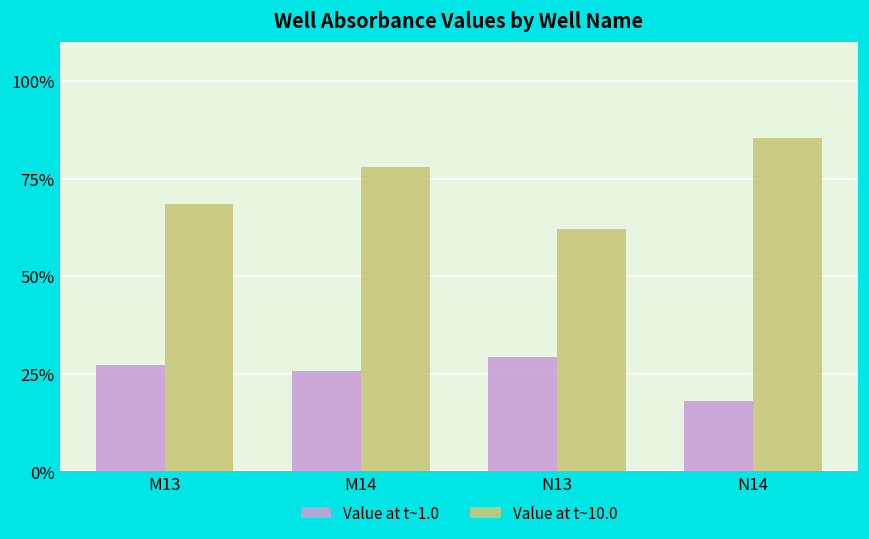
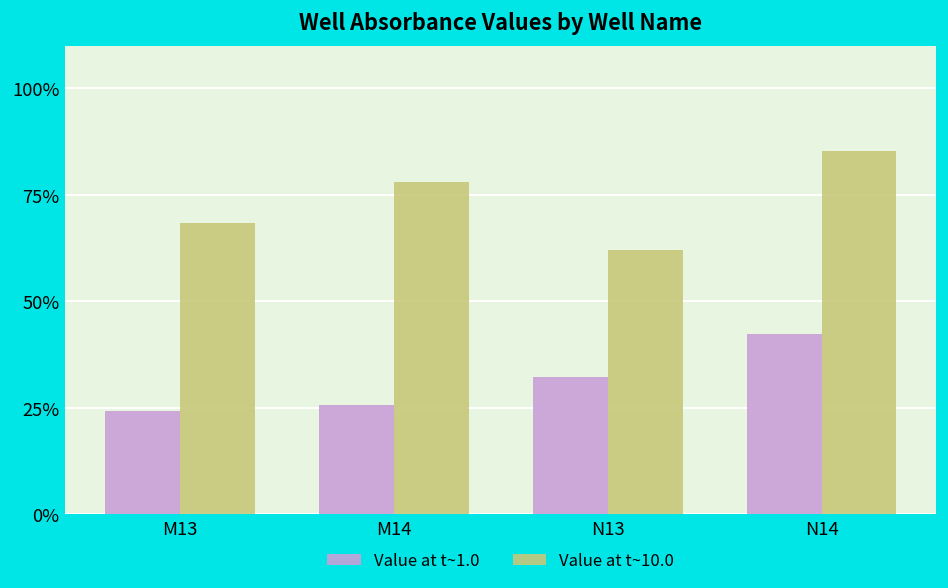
  {
    "Value at t~1.0": {
-     "M13": "27%",
+     "M13": "24%",
      "M14": "26%",
-     "N13": "29%",
-     "N14": "18%"
+     "N13": "32%",
+     "N14": "42%"
    },
    "Value at t~10.0": {
      "M13": "68%",
      "M14": "78%",
      "N13": "62%",
      "N14": "85%"
    }
  }
